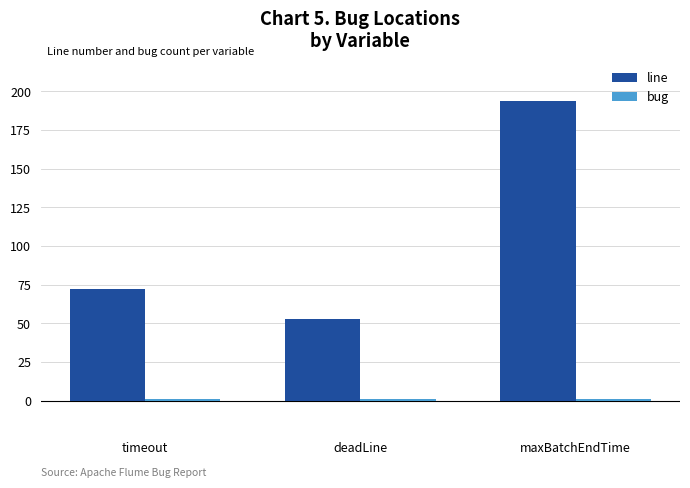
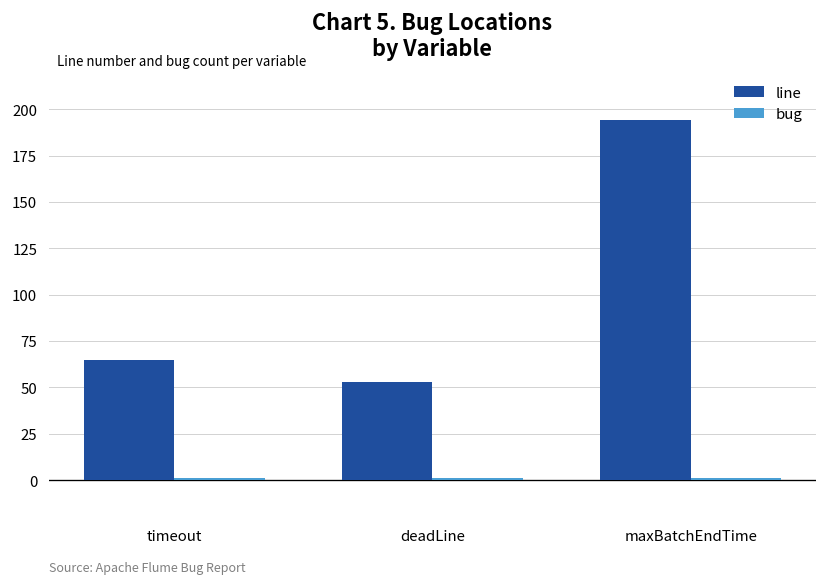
  {
    "line": {
-     "timeout": 72,
+     "timeout": 65,
      "deadLine": 53,
      "maxBatchEndTime": 194
    }
  }
